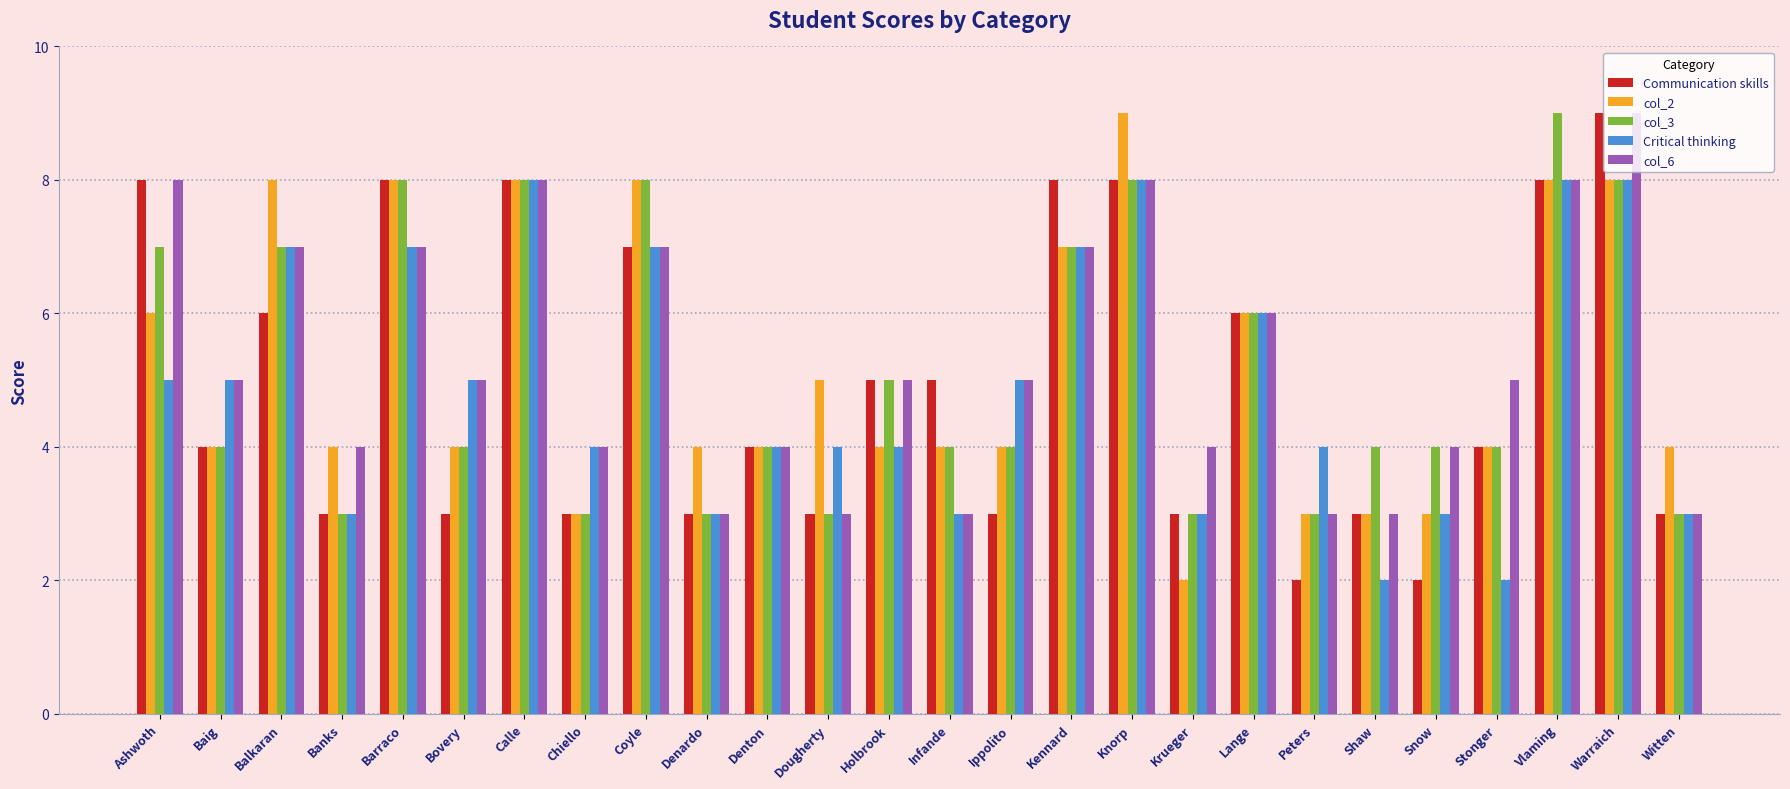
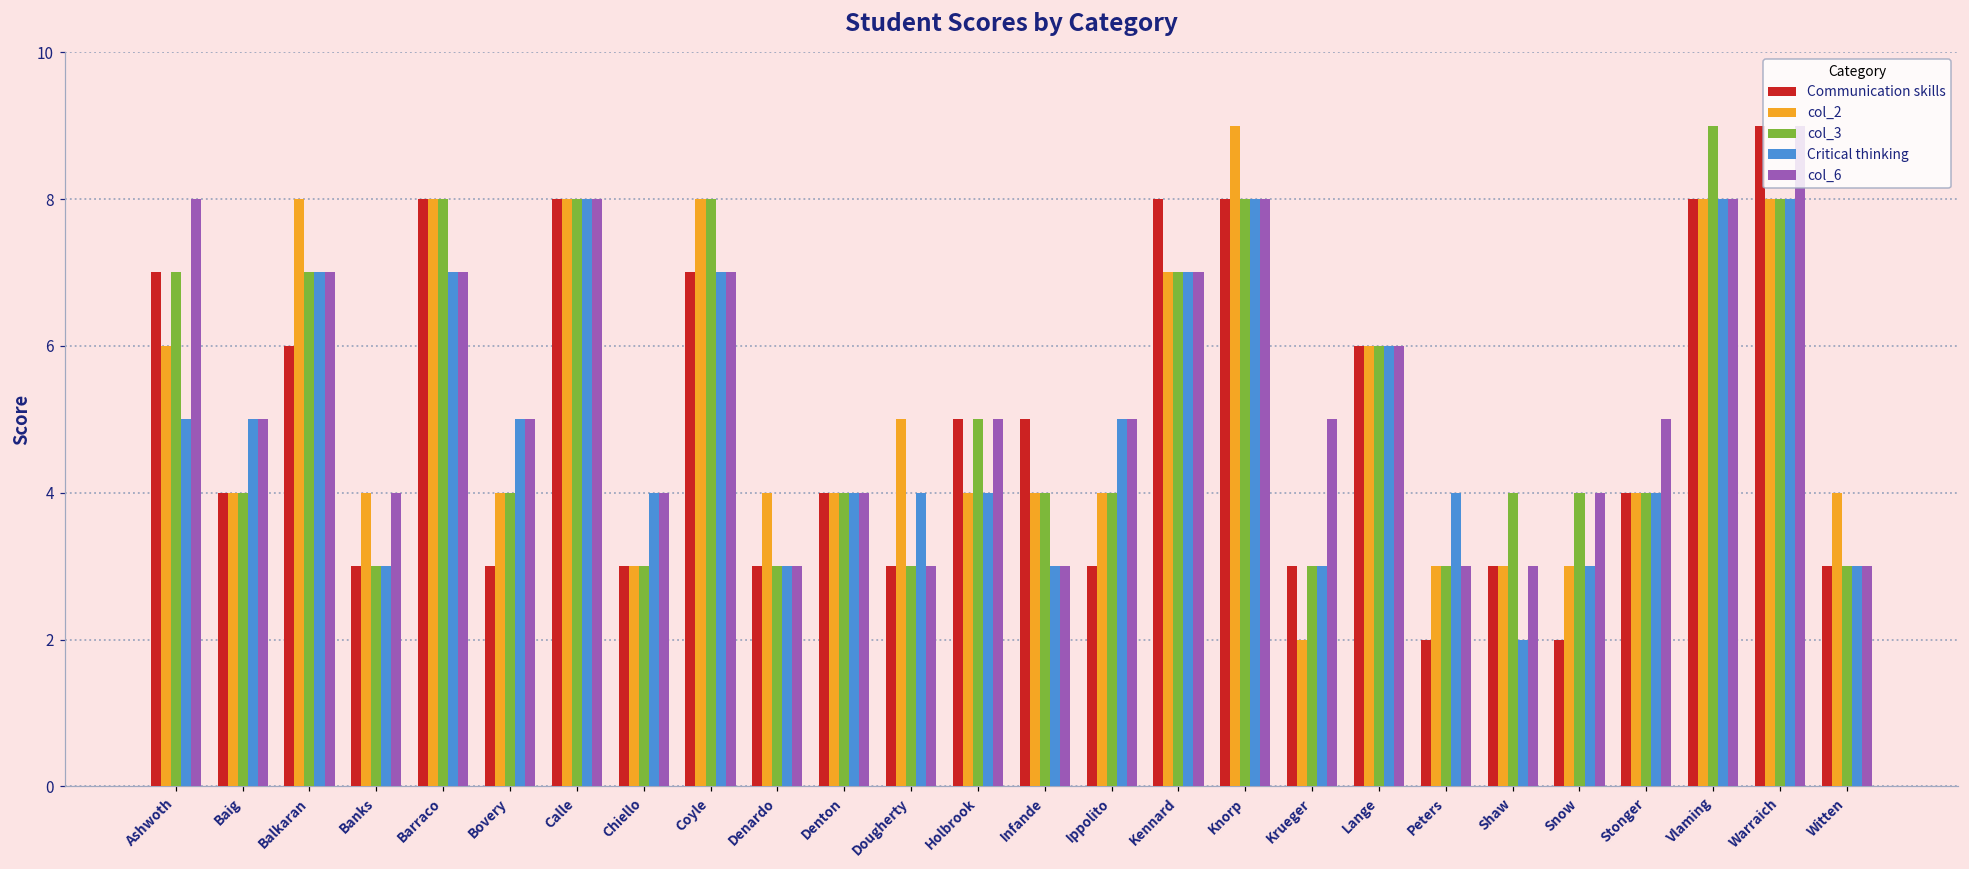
  {
    "Communication skills": {
-     "Ashwoth": 8,
+     "Ashwoth": 7,
      "Baig": 4,
      "Balkaran": 6,
      "Banks": 3,
      "Barraco": 8,
      "Bovery": 3,
      "Calle": 8,
      "Chiello": 3,
      "Coyle": 7,
      "Denardo": 3,
      "Denton": 4,
      "Dougherty": 3,
      "Holbrook": 5,
      "Infande": 5,
      "Ippolito": 3,
      "Kennard": 8,
      "Knorp": 8,
      "Krueger": 3,
      "Lange": 6,
      "Peters": 2,
      "Shaw": 3,
      "Snow": 2,
      "Stonger": 4,
      "Vlaming": 8,
      "Warraich": 9,
      "Witten": 3
    },
    "col_2": {
      "Ashwoth": 6,
      "Baig": 4,
      "Balkaran": 8,
      "Banks": 4,
      "Barraco": 8,
      "Bovery": 4,
      "Calle": 8,
      "Chiello": 3,
      "Coyle": 8,
      "Denardo": 4,
      "Denton": 4,
      "Dougherty": 5,
      "Holbrook": 4,
      "Infande": 4,
      "Ippolito": 4,
      "Kennard": 7,
      "Knorp": 9,
      "Krueger": 2,
      "Lange": 6,
      "Peters": 3,
      "Shaw": 3,
      "Snow": 3,
      "Stonger": 4,
      "Vlaming": 8,
      "Warraich": 8,
      "Witten": 4
    },
    "col_3": {
      "Ashwoth": 7,
      "Baig": 4,
      "Balkaran": 7,
      "Banks": 3,
      "Barraco": 8,
      "Bovery": 4,
      "Calle": 8,
      "Chiello": 3,
      "Coyle": 8,
      "Denardo": 3,
      "Denton": 4,
      "Dougherty": 3,
      "Holbrook": 5,
      "Infande": 4,
      "Ippolito": 4,
      "Kennard": 7,
      "Knorp": 8,
      "Krueger": 3,
      "Lange": 6,
      "Peters": 3,
      "Shaw": 4,
      "Snow": 4,
      "Stonger": 4,
      "Vlaming": 9,
      "Warraich": 8,
      "Witten": 3
    },
    "Critical thinking": {
      "Ashwoth": 5,
      "Baig": 5,
      "Balkaran": 7,
      "Banks": 3,
      "Barraco": 7,
      "Bovery": 5,
      "Calle": 8,
      "Chiello": 4,
      "Coyle": 7,
      "Denardo": 3,
      "Denton": 4,
      "Dougherty": 4,
      "Holbrook": 4,
      "Infande": 3,
      "Ippolito": 5,
      "Kennard": 7,
      "Knorp": 8,
      "Krueger": 3,
      "Lange": 6,
      "Peters": 4,
      "Shaw": 2,
      "Snow": 3,
-     "Stonger": 2,
+     "Stonger": 4,
      "Vlaming": 8,
      "Warraich": 8,
      "Witten": 3
    },
    "col_6": {
      "Ashwoth": 8,
      "Baig": 5,
      "Balkaran": 7,
      "Banks": 4,
      "Barraco": 7,
      "Bovery": 5,
      "Calle": 8,
      "Chiello": 4,
      "Coyle": 7,
      "Denardo": 3,
      "Denton": 4,
      "Dougherty": 3,
      "Holbrook": 5,
      "Infande": 3,
      "Ippolito": 5,
      "Kennard": 7,
      "Knorp": 8,
-     "Krueger": 4,
+     "Krueger": 5,
      "Lange": 6,
      "Peters": 3,
      "Shaw": 3,
      "Snow": 4,
      "Stonger": 5,
      "Vlaming": 8,
      "Witten": 3
    }
  }
